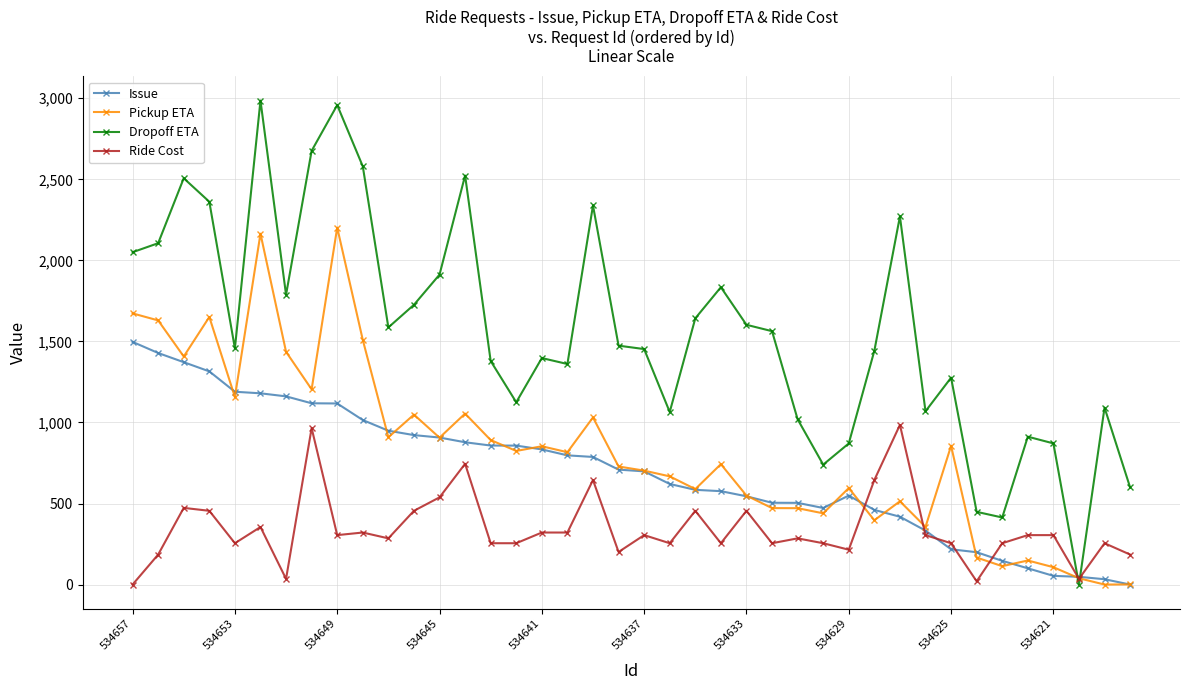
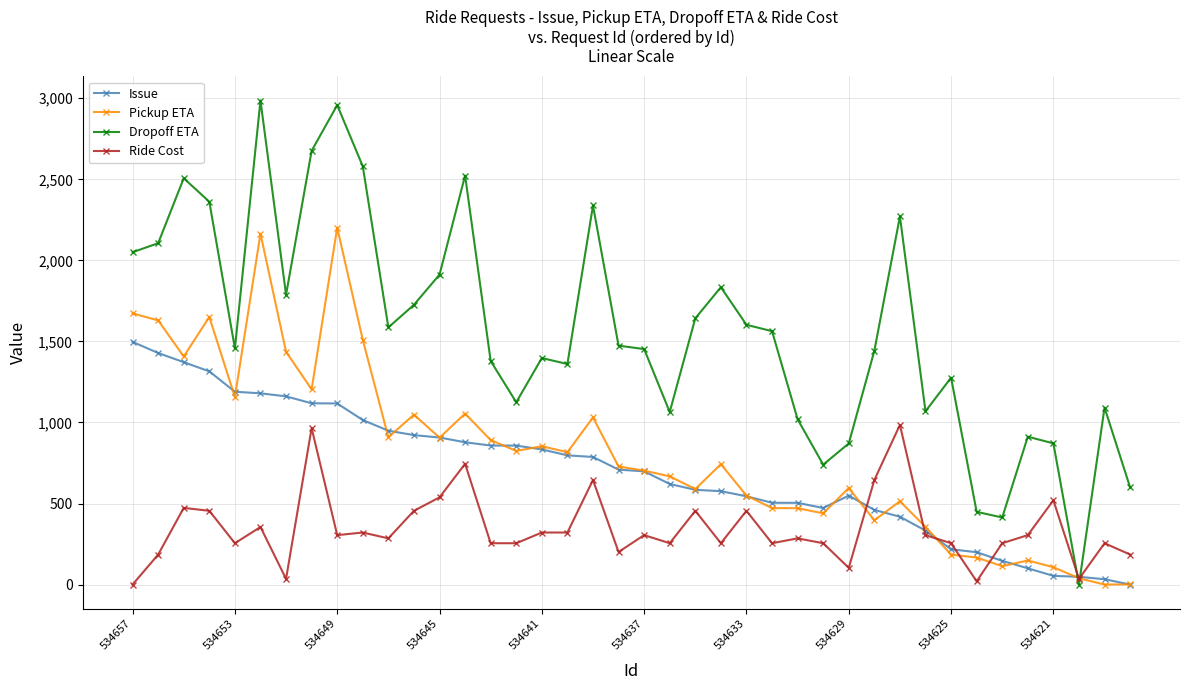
  {
    "Issue": {
      "534657": "1,500",
      "534653": "1,190",
      "534649": "1,120",
      "534641": "830",
      "534629": "550",
      "534625": "220",
      "534621": "50"
    },
    "Pickup ETA": {
      "534657": "1,670",
      "534653": "1,160",
      "534649": "2,200",
      "534641": "850",
      "534629": "600",
-     "534625": "860",
+     "534625": "180",
      "534621": "110"
    },
    "Dropoff ETA": {
      "534657": "2,050",
      "534653": "1,460",
      "534649": "2,960",
      "534645": "1,910",
      "534641": "1,400",
      "534637": "1,450",
      "534633": "1,600",
      "534629": "870",
      "534625": "1,280",
      "534621": "870"
    },
    "Ride Cost": {
      "534657": "0",
      "534653": "260",
      "534649": "310",
      "534645": "540",
      "534641": "320",
      "534637": "310",
      "534633": "460",
-     "534629": "220",
+     "534629": "100",
      "534625": "260",
-     "534621": "310"
+     "534621": "520"
    }
  }
